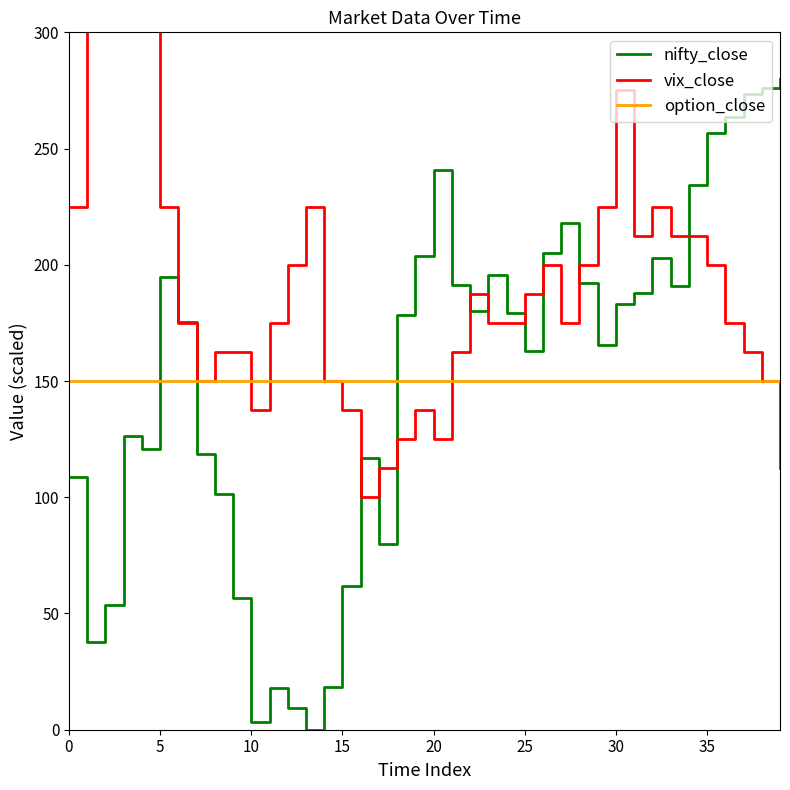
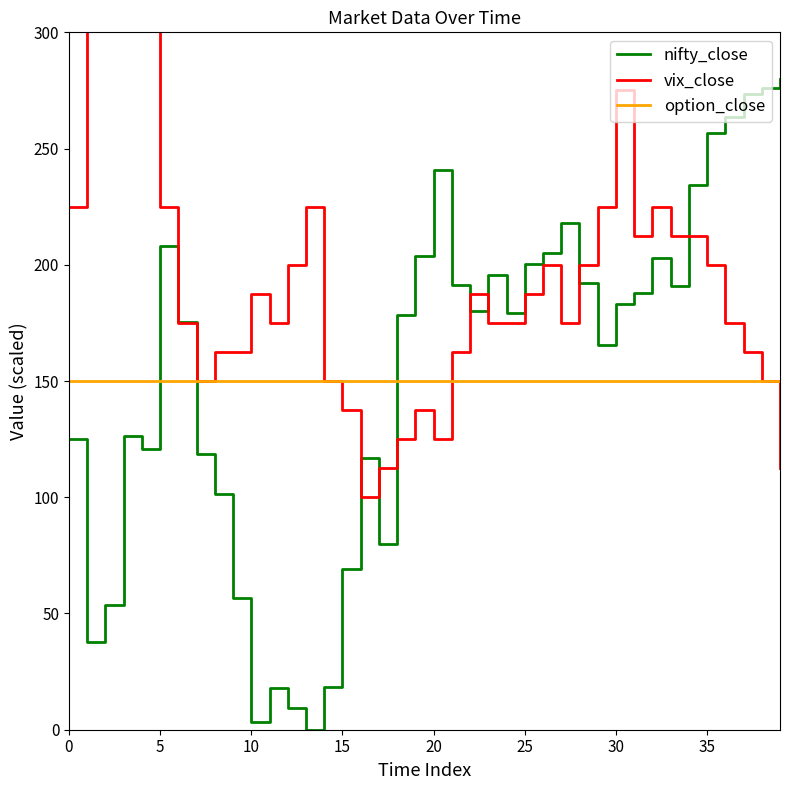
  {
    "nifty_close": {
-     "0": 109,
-     "5": 195,
+     "0": 125,
+     "5": 208,
      "10": 3,
-     "15": 62,
+     "15": 69,
      "20": 241,
-     "25": 163,
+     "25": 200,
      "30": 183,
      "35": 257
    },
    "vix_close": {
      "0": 225,
      "5": 225,
-     "10": 138,
+     "10": 187,
      "15": 138,
      "20": 125,
      "25": 187,
      "35": 200
    },
    "option_close": {
      "0": 150,
      "5": 150,
      "10": 150,
      "15": 150,
      "20": 150,
      "25": 150,
      "30": 150,
      "35": 150
    }
  }
